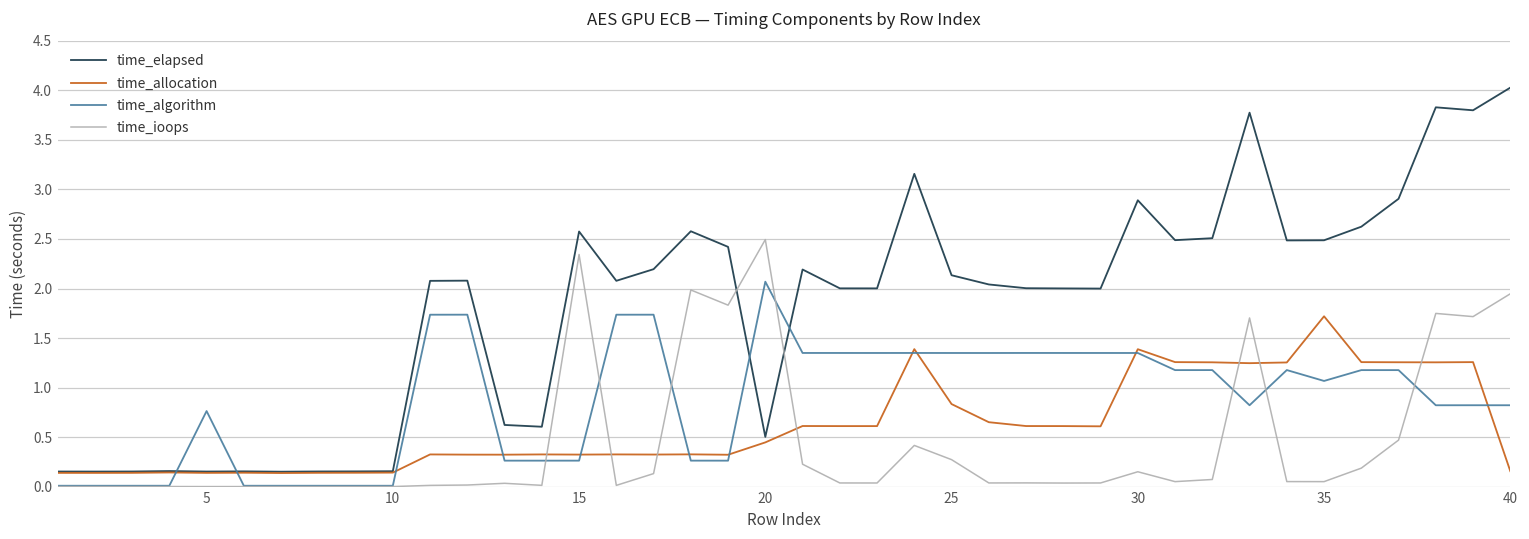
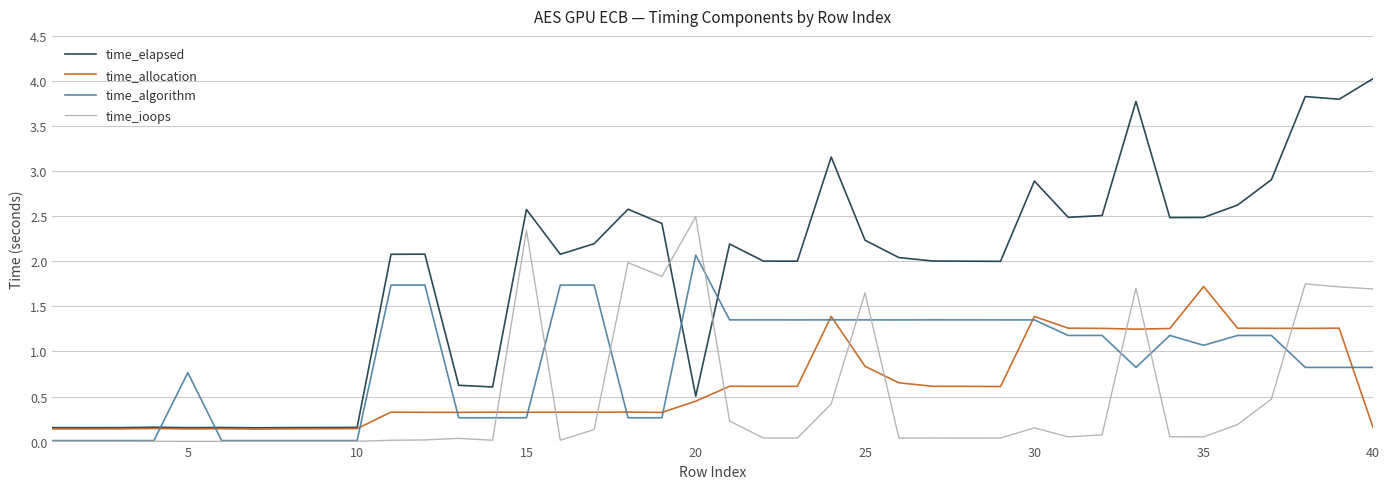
  {
    "time_elapsed": {
      "15": 2.6,
      "20": 0.5,
-     "25": 2.1,
+     "25": 2.2,
      "30": 2.9,
      "35": 2.5,
      "40": 4.0
    },
    "time_allocation": {
      "15": 0.3,
      "20": 0.4,
      "25": 0.8,
      "30": 1.4,
      "35": 1.7,
      "40": 0.2
    },
    "time_algorithm": {
      "5": 0.8,
      "15": 0.3,
      "20": 2.1,
      "25": 1.3,
      "30": 1.3,
      "35": 1.1,
      "40": 0.8
    },
    "time_ioops": {
      "5": 0.0,
      "15": 2.3,
      "20": 2.5,
-     "25": 0.3,
+     "25": 1.6,
      "30": 0.2,
      "35": 0.1,
-     "40": 1.9
+     "40": 1.7
    }
  }
